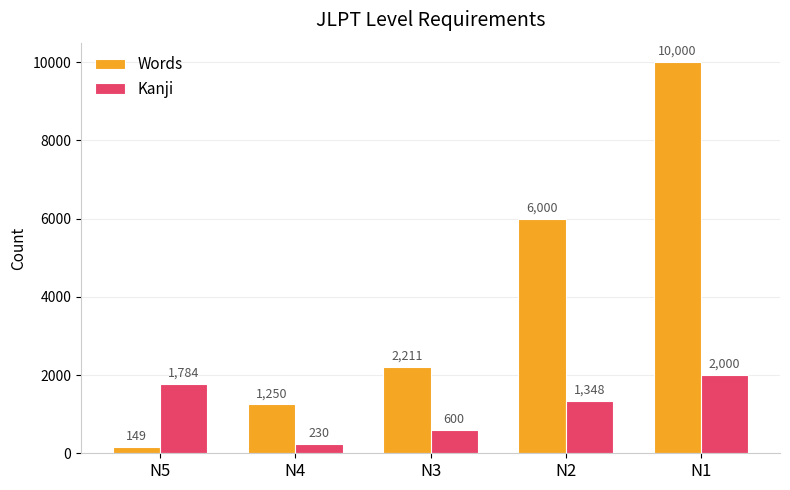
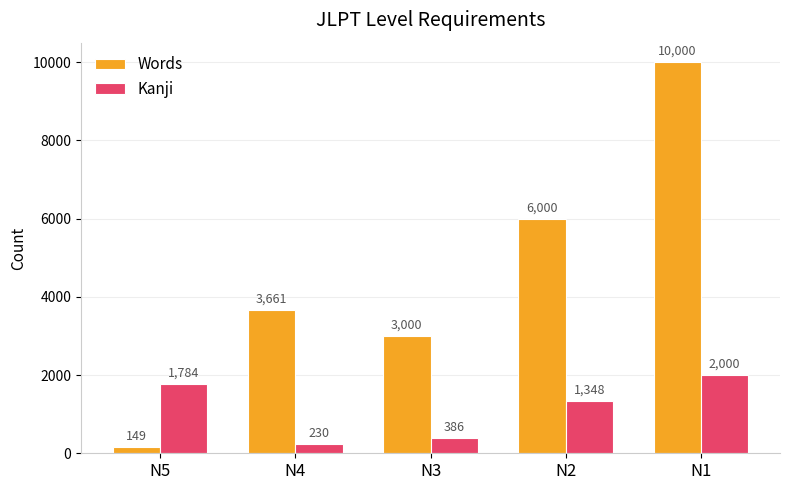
  {
    "Words": {
      "N5": "149",
-     "N4": "1,250",
-     "N3": "2,211",
+     "N4": "3,661",
+     "N3": "3,000",
      "N2": "6,000",
      "N1": "10,000"
    },
    "Kanji": {
      "N5": "1,784",
      "N4": "230",
-     "N3": "600",
+     "N3": "386",
      "N2": "1,348",
      "N1": "2,000"
    }
  }
